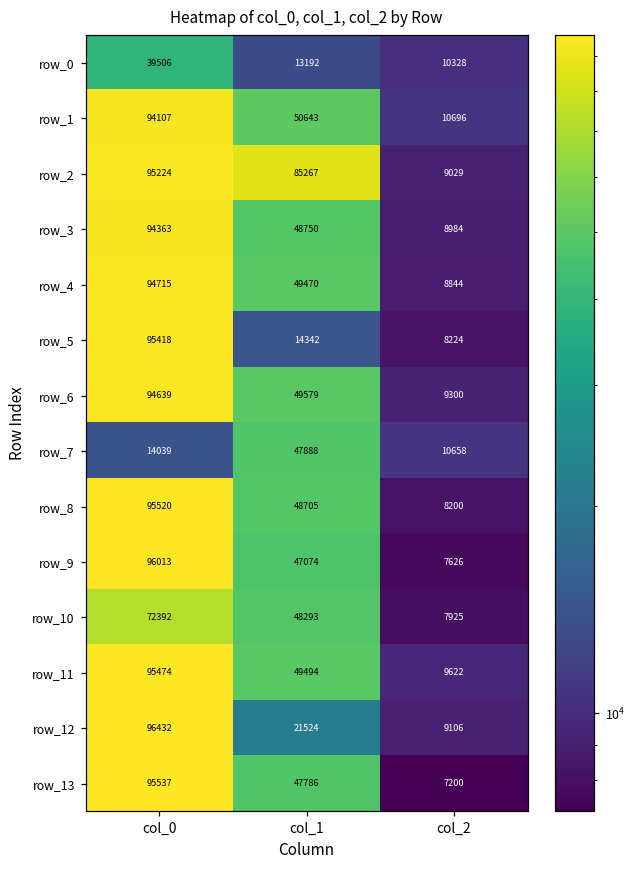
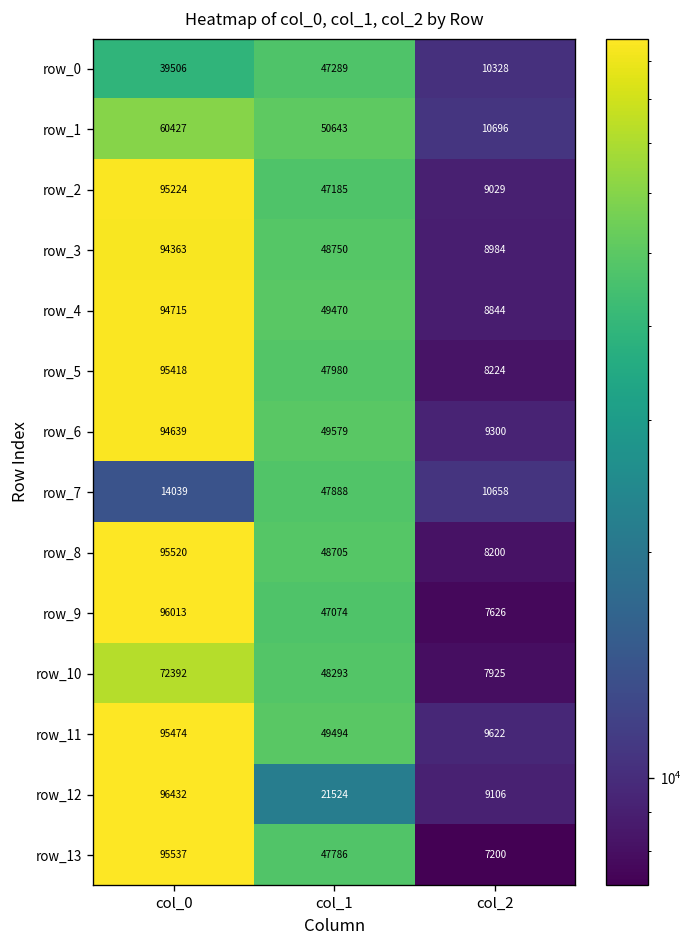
  {
    "row_0": {
      "col_0": 39506,
-     "col_1": 13192,
+     "col_1": 47289,
      "col_2": 10328
    },
    "row_1": {
-     "col_0": 94107,
+     "col_0": 60427,
      "col_1": 50643,
      "col_2": 10696
    },
    "row_2": {
      "col_0": 95224,
-     "col_1": 85267,
+     "col_1": 47185,
      "col_2": 9029
    },
    "row_3": {
      "col_0": 94363,
      "col_1": 48750,
      "col_2": 8984
    },
    "row_4": {
      "col_0": 94715,
      "col_1": 49470,
      "col_2": 8844
    },
    "row_5": {
      "col_0": 95418,
-     "col_1": 14342,
+     "col_1": 47980,
      "col_2": 8224
    },
    "row_6": {
      "col_0": 94639,
      "col_1": 49579,
      "col_2": 9300
    },
    "row_7": {
      "col_0": 14039,
      "col_1": 47888,
      "col_2": 10658
    },
    "row_8": {
      "col_0": 95520,
      "col_1": 48705,
      "col_2": 8200
    },
    "row_9": {
      "col_0": 96013,
      "col_1": 47074,
      "col_2": 7626
    },
    "row_10": {
      "col_0": 72392,
      "col_1": 48293,
      "col_2": 7925
    },
    "row_11": {
      "col_0": 95474,
      "col_1": 49494,
      "col_2": 9622
    },
    "row_12": {
      "col_0": 96432,
      "col_1": 21524,
      "col_2": 9106
    },
    "row_13": {
      "col_0": 95537,
      "col_1": 47786,
      "col_2": 7200
    }
  }
